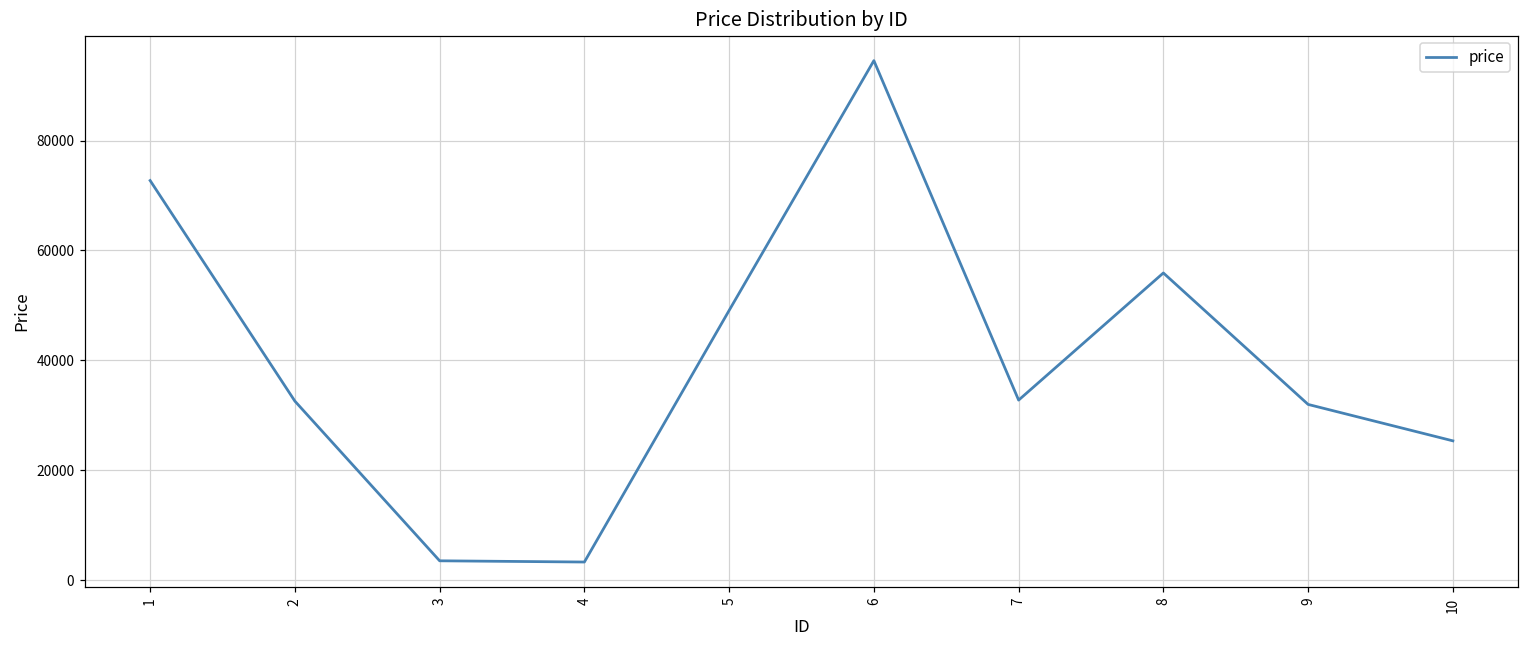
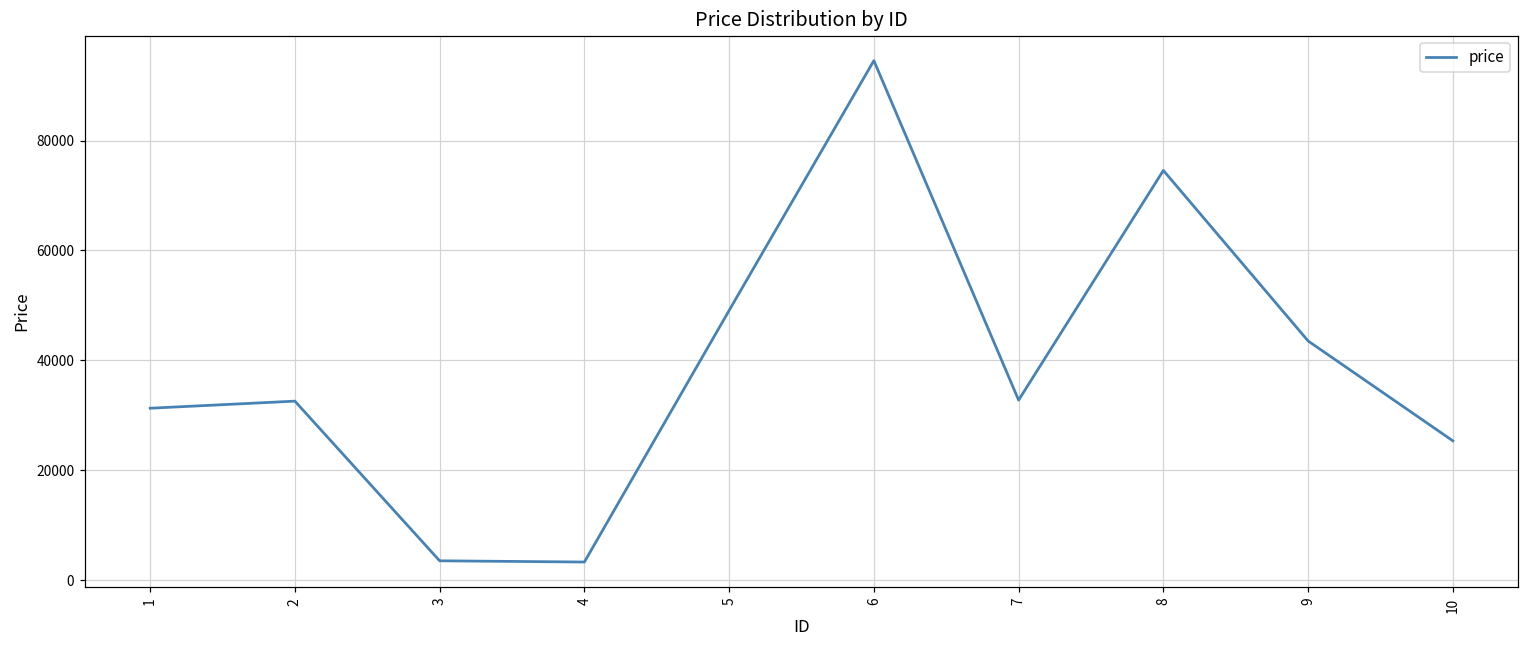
  {
-   "1": 73000,
+   "1": 31000,
    "2": 33000,
    "3": 4000,
    "4": 3000,
    "5": 49000,
    "6": 95000,
    "7": 33000,
-   "8": 56000,
-   "9": 32000,
+   "8": 75000,
+   "9": 44000,
    "10": 25000
  }
